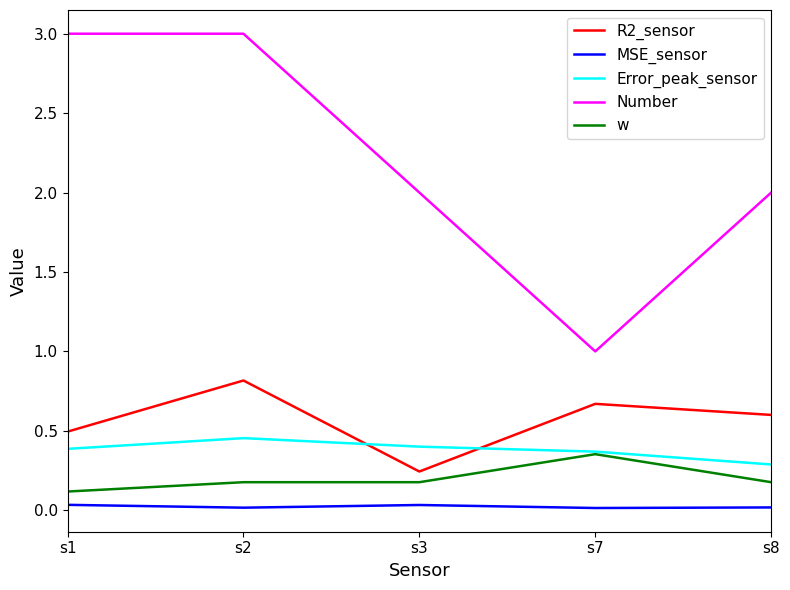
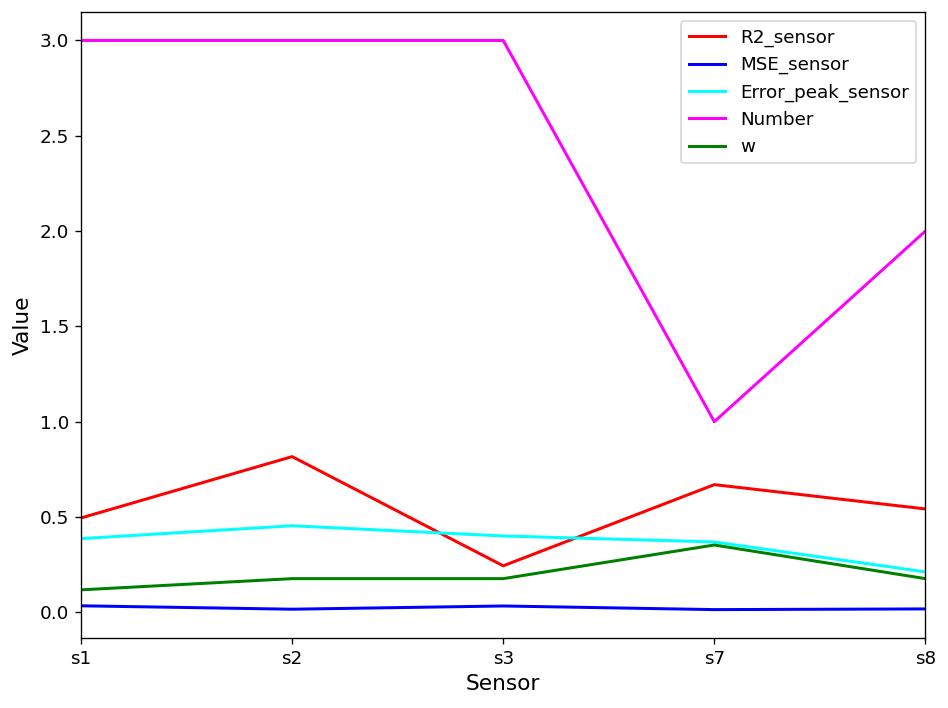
  {
    "R2_sensor": {
      "s1": 0.49,
      "s2": 0.82,
      "s3": 0.24,
      "s7": 0.67,
-     "s8": 0.60
+     "s8": 0.54
    },
    "MSE_sensor": {
      "s1": 0.03,
      "s2": 0.02,
      "s3": 0.03,
      "s7": 0.01,
      "s8": 0.02
    },
    "Error_peak_sensor": {
      "s1": 0.39,
      "s2": 0.45,
      "s3": 0.40,
      "s7": 0.37,
-     "s8": 0.29
+     "s8": 0.21
    },
    "Number": {
      "s1": 3,
      "s2": 3,
-     "s3": 2,
+     "s3": 3,
      "s7": 1,
      "s8": 2
    },
    "w": {
      "s1": 0.12,
      "s2": 0.18,
      "s3": 0.18,
      "s7": 0.35,
      "s8": 0.18
    }
  }
